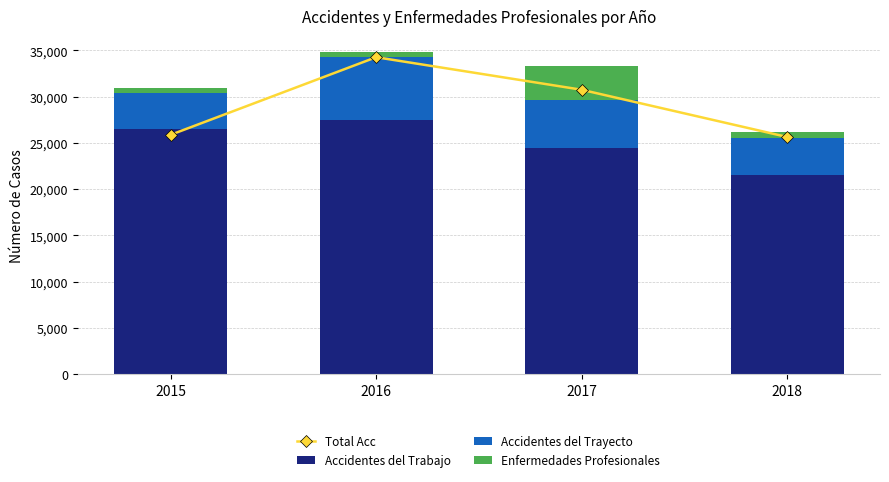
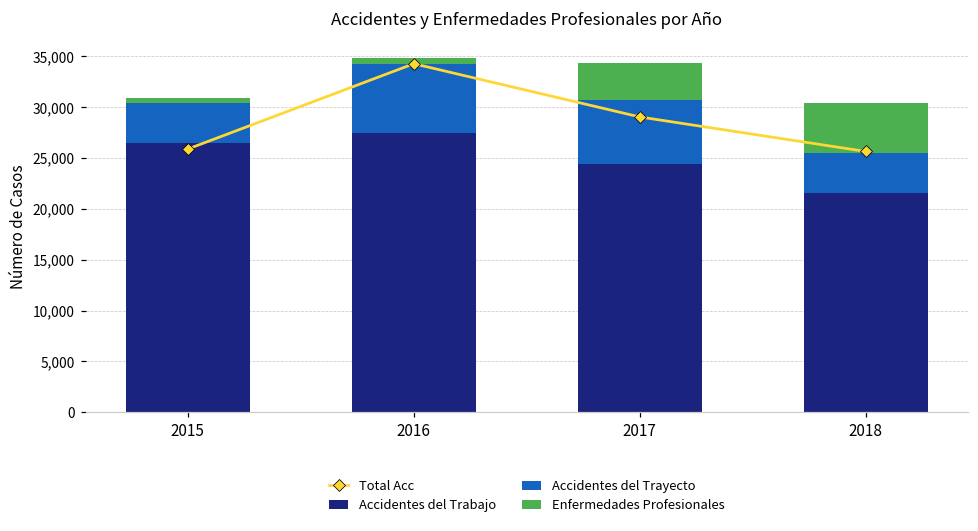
  {
    "Total Acc": {
      "2015": "26,000",
      "2016": "34,000",
-     "2017": "31,000",
+     "2017": "29,000",
      "2018": "26,000"
    },
    "Accidentes del Trabajo": {
      "2015": "27,000",
      "2016": "27,000",
      "2017": "24,000",
      "2018": "22,000"
    },
    "Accidentes del Trayecto": {
      "2015": "4,000",
      "2016": "7,000",
-     "2017": "5,000",
+     "2017": "6,000",
      "2018": "4,000"
    },
    "Enfermedades Profesionales": {
      "2015": "1,000",
      "2016": "1,000",
      "2017": "4,000",
-     "2018": "1,000"
+     "2018": "5,000"
    }
  }
